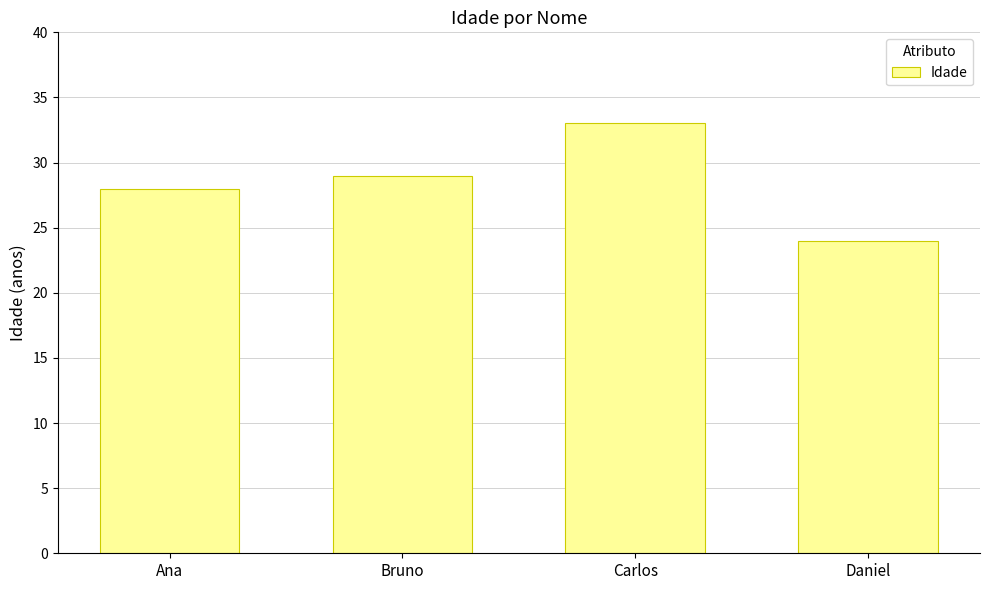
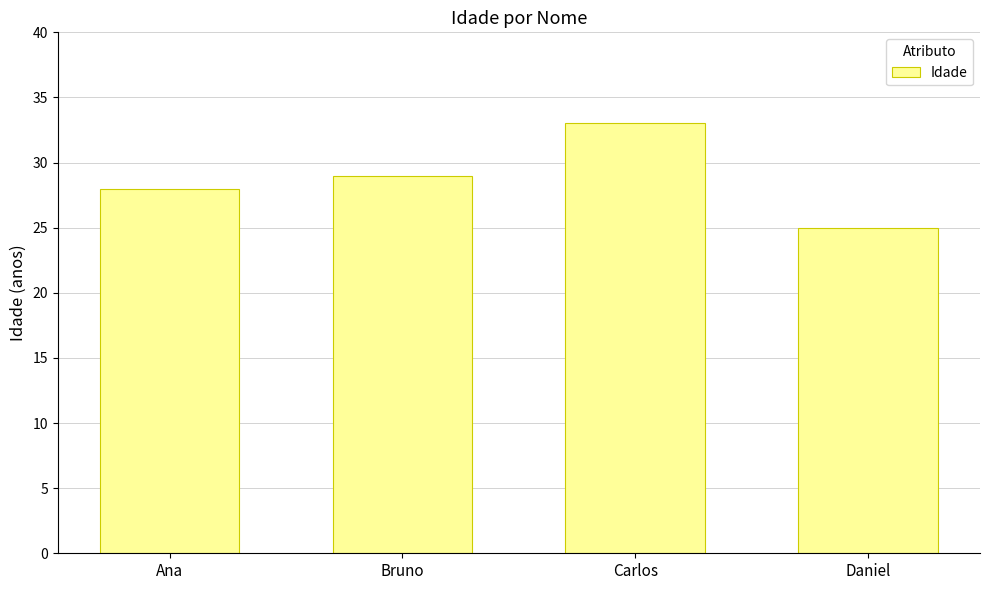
  {
    "Ana": 28,
    "Bruno": 29,
    "Carlos": 33,
-   "Daniel": 24
+   "Daniel": 25
  }
